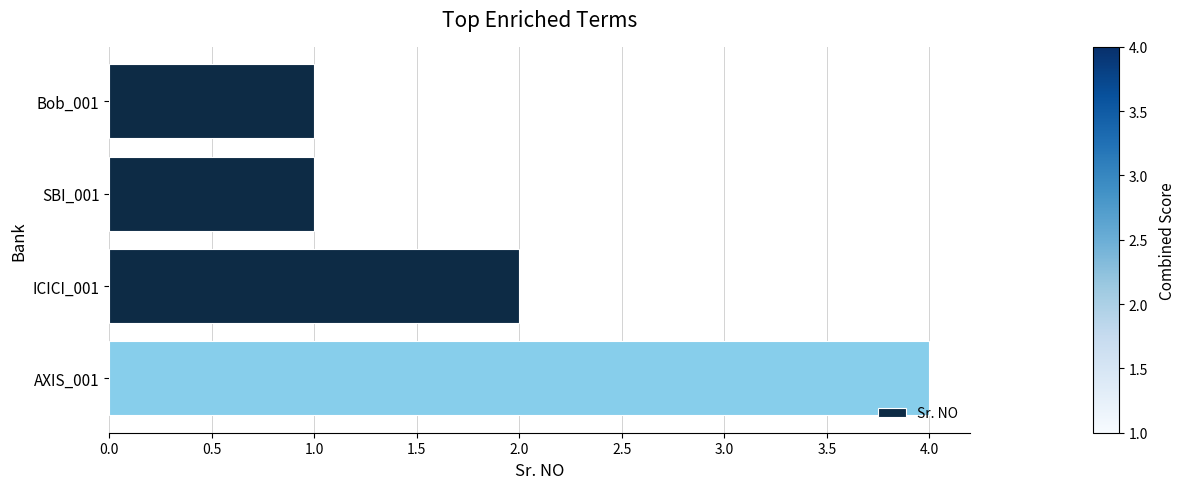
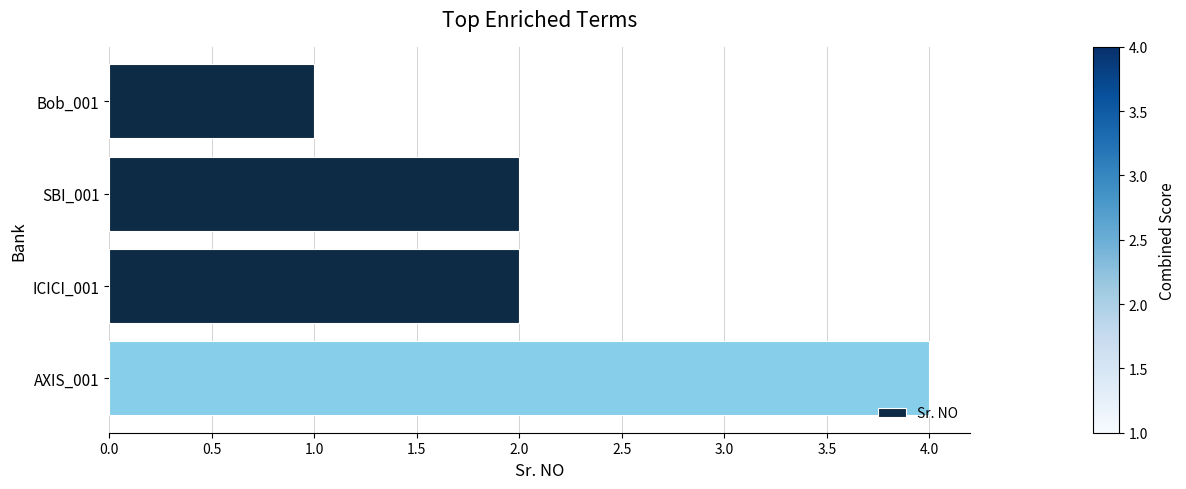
  {
    "Bob_001": 1,
-   "SBI_001": 1,
+   "SBI_001": 2,
    "ICICI_001": 2,
    "AXIS_001": 4
  }
